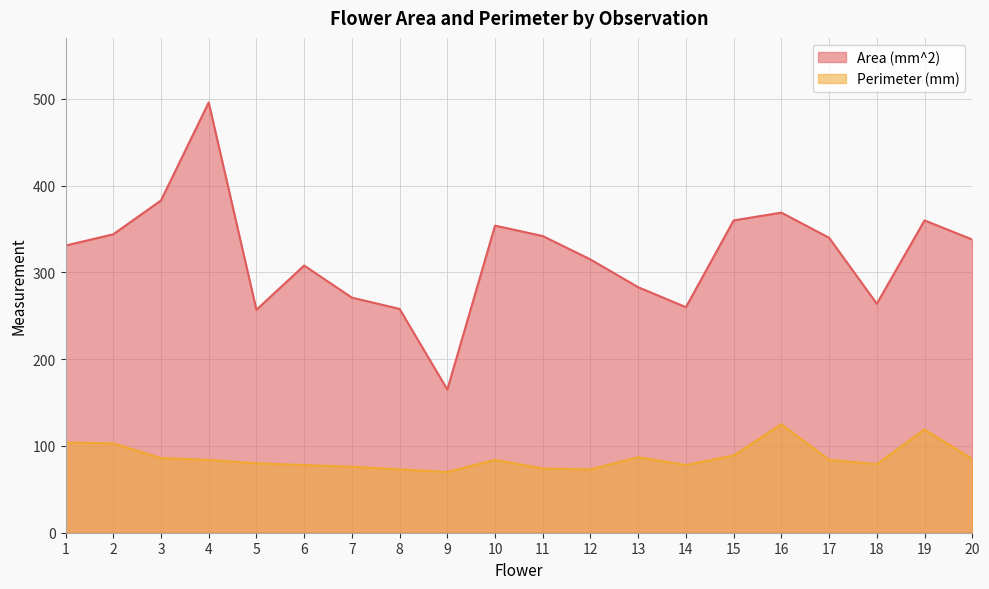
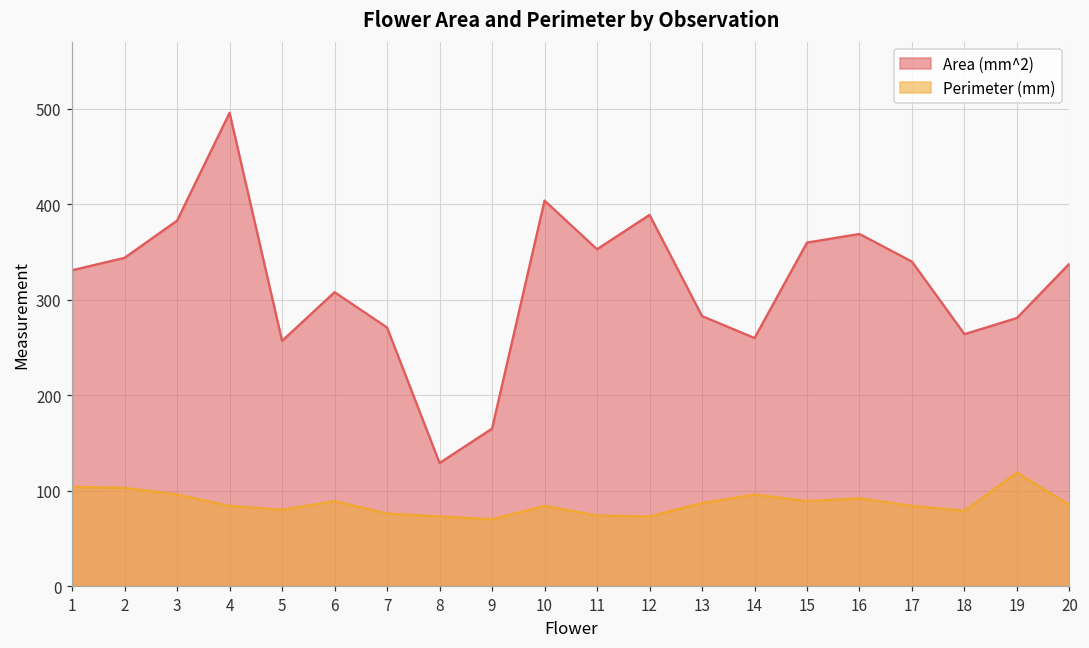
  {
    "Area (mm^2)": {
      "1": 330,
      "2": 340,
      "3": 380,
      "4": 500,
      "5": 260,
      "6": 310,
      "7": 270,
-     "8": 260,
+     "8": 130,
      "9": 170,
-     "10": 350,
-     "11": 340,
-     "12": 320,
+     "10": 400,
+     "11": 350,
+     "12": 390,
      "13": 280,
      "14": 260,
      "15": 360,
      "16": 370,
      "17": 340,
      "18": 260,
-     "19": 360,
+     "19": 280,
      "20": 340
    },
    "Perimeter (mm)": {
      "1": 100,
      "2": 100,
-     "3": 90,
+     "3": 100,
      "4": 80,
      "5": 80,
-     "6": 80,
+     "6": 90,
      "7": 80,
      "8": 70,
      "9": 70,
      "10": 80,
      "11": 70,
      "12": 70,
      "13": 90,
-     "14": 80,
+     "14": 100,
      "15": 90,
-     "16": 130,
+     "16": 90,
      "17": 80,
      "18": 80,
      "19": 120,
      "20": 90
    }
  }
